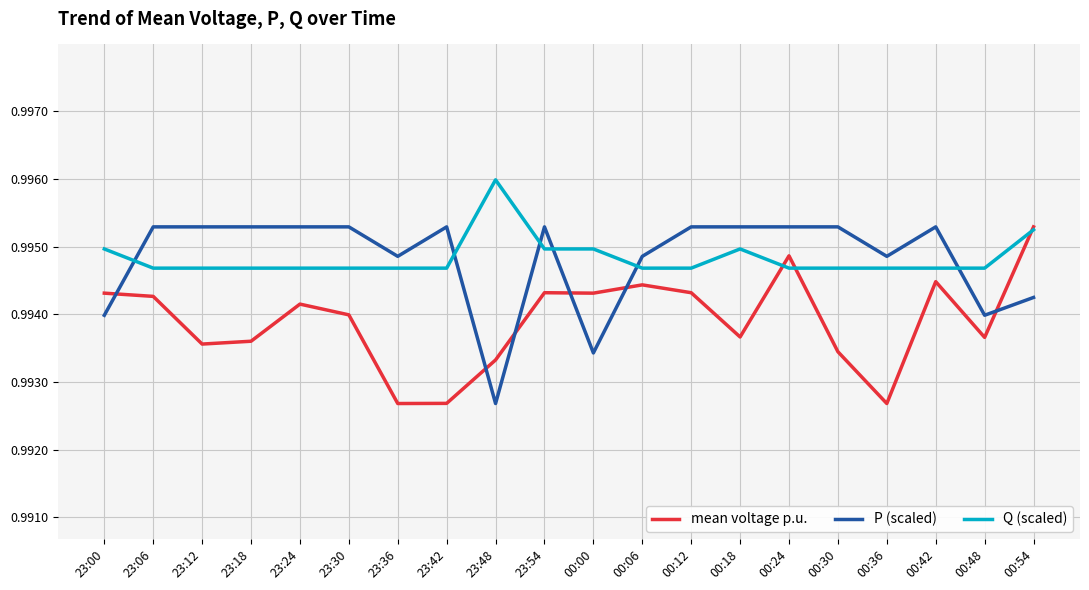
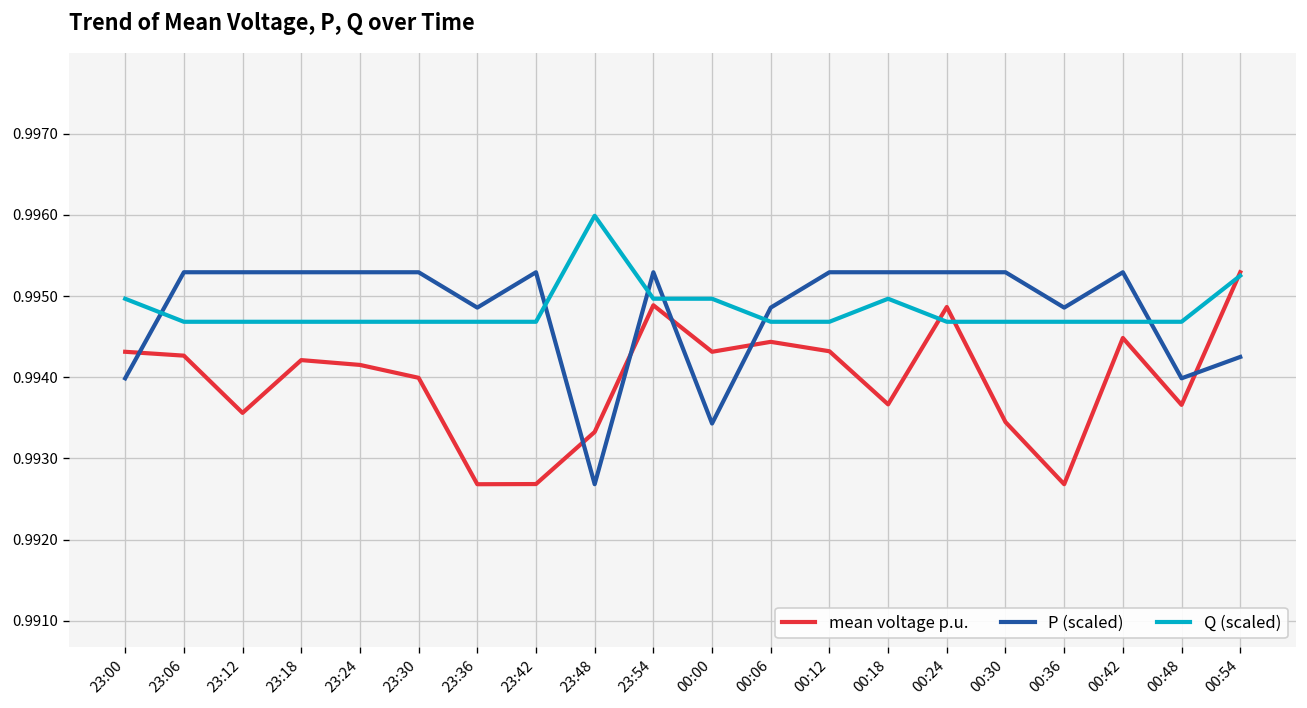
  {
    "mean voltage p.u.": {
      "23:00": 0.9943,
      "23:06": 0.9943,
      "23:12": 0.9936,
-     "23:18": 0.9936,
+     "23:18": 0.9942,
      "23:24": 0.9942,
      "23:30": 0.9940,
      "23:36": 0.9927,
      "23:42": 0.9927,
      "23:48": 0.9933,
-     "23:54": 0.9943,
+     "23:54": 0.9949,
      "00:00": 0.9943,
      "00:06": 0.9944,
      "00:12": 0.9943,
      "00:18": 0.9937,
      "00:24": 0.9949,
      "00:30": 0.9934,
      "00:36": 0.9927,
      "00:42": 0.9945,
      "00:48": 0.9937,
      "00:54": 0.9953
    },
    "P (scaled)": {
      "23:00": 0.9940,
      "23:06": 0.9953,
      "23:12": 0.9953,
      "23:18": 0.9953,
      "23:24": 0.9953,
      "23:30": 0.9953,
      "23:36": 0.9949,
      "23:42": 0.9953,
      "23:48": 0.9927,
      "23:54": 0.9953,
      "00:00": 0.9934,
      "00:06": 0.9949,
      "00:12": 0.9953,
      "00:18": 0.9953,
      "00:24": 0.9953,
      "00:30": 0.9953,
      "00:36": 0.9949,
      "00:42": 0.9953,
      "00:48": 0.9940,
      "00:54": 0.9942
    },
    "Q (scaled)": {
      "23:00": 0.9950,
      "23:06": 0.9947,
      "23:12": 0.9947,
      "23:18": 0.9947,
      "23:24": 0.9947,
      "23:30": 0.9947,
      "23:36": 0.9947,
      "23:42": 0.9947,
      "23:48": 0.9960,
      "23:54": 0.9950,
      "00:00": 0.9950,
      "00:06": 0.9947,
      "00:12": 0.9947,
      "00:18": 0.9950,
      "00:24": 0.9947,
      "00:30": 0.9947,
      "00:36": 0.9947,
      "00:42": 0.9947,
      "00:48": 0.9947,
      "00:54": 0.9953
    }
  }
